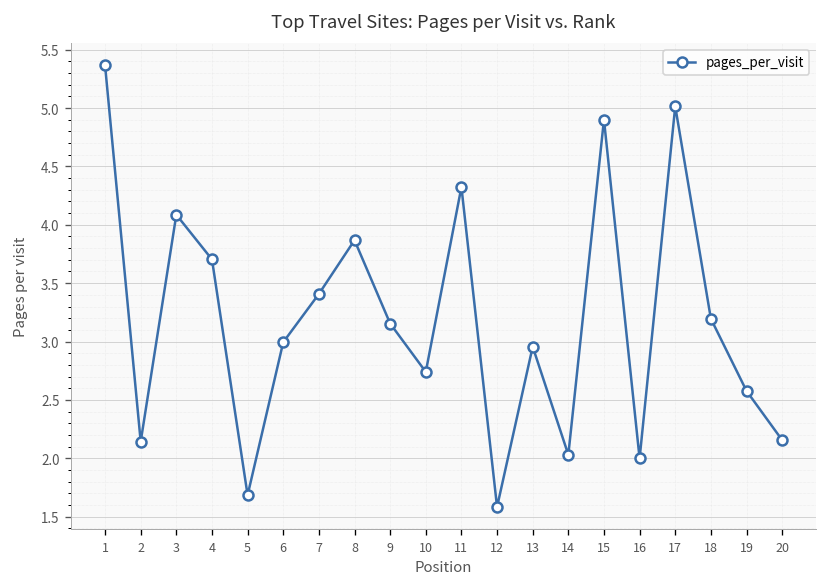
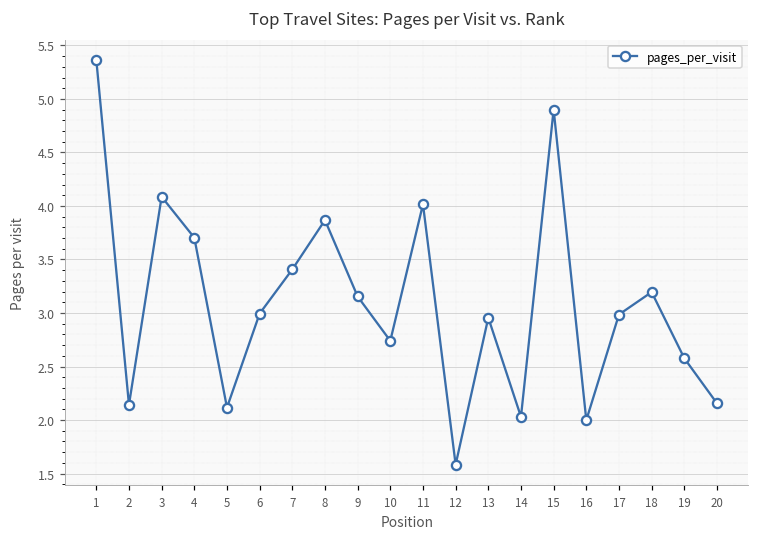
  {
    "1": 5.4,
    "2": 2.1,
    "3": 4.1,
    "4": 3.7,
-   "5": 1.7,
+   "5": 2.1,
    "6": 3.0,
    "7": 3.4,
    "8": 3.9,
    "9": 3.2,
    "10": 2.7,
-   "11": 4.3,
+   "11": 4.0,
    "12": 1.6,
    "13": 3.0,
    "14": 2.0,
    "15": 4.9,
    "16": 2.0,
-   "17": 5.0,
+   "17": 3.0,
    "18": 3.2,
    "19": 2.6,
    "20": 2.2
  }
